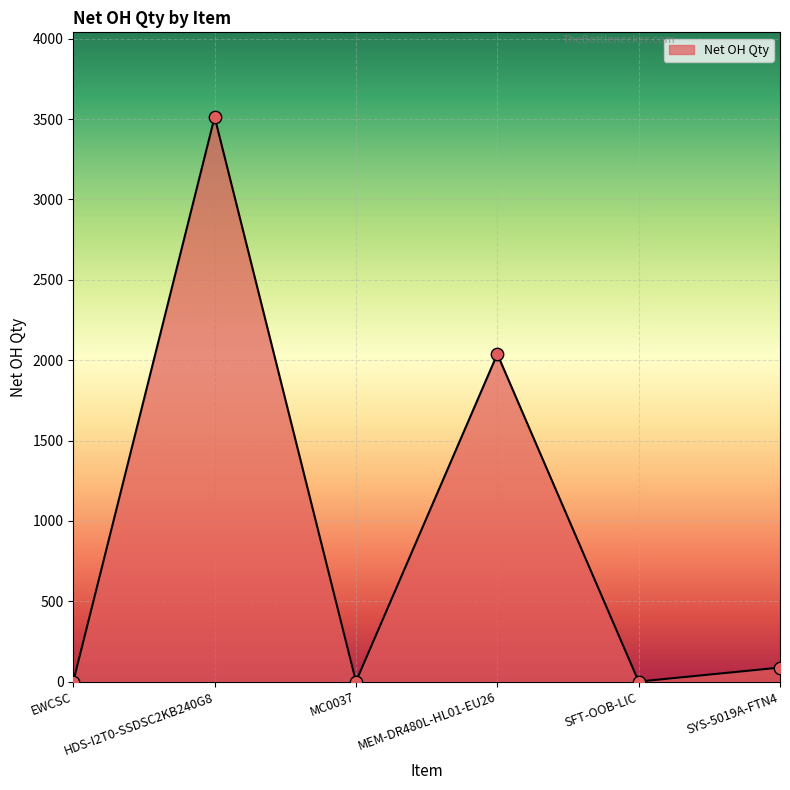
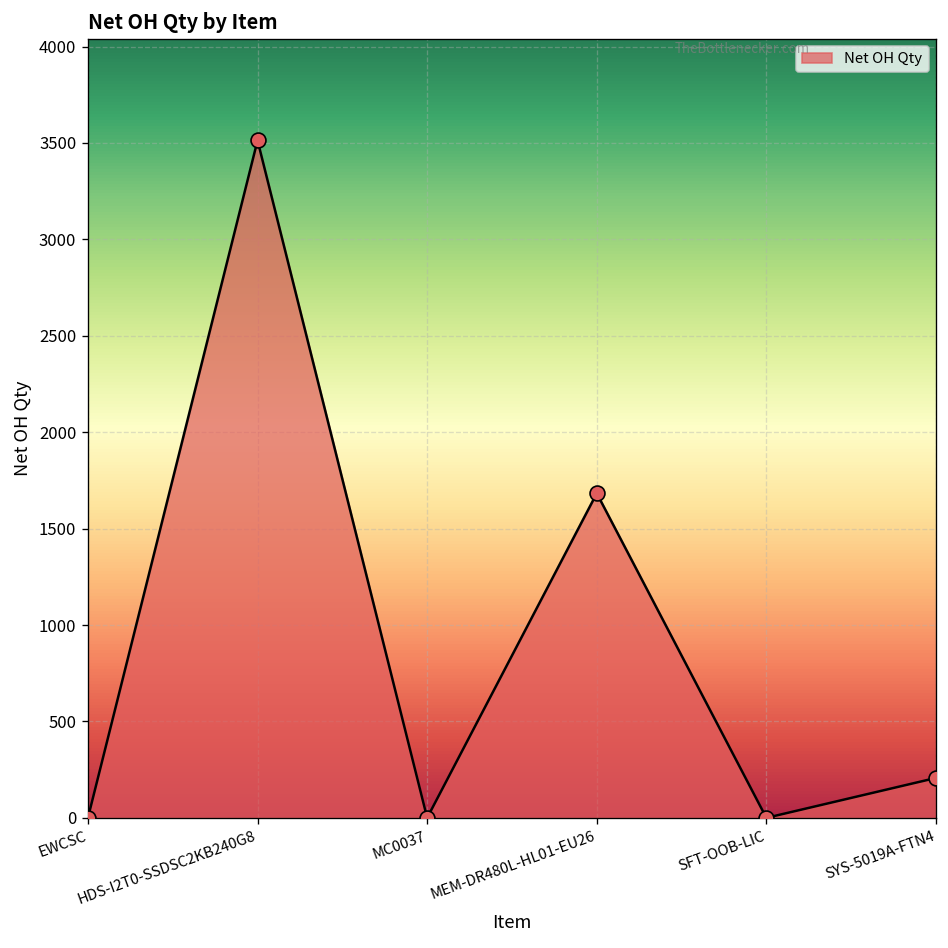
  {
    "EWCSC": 0,
    "HDS-I2T0-SSDSC2KB240G8": 3510,
    "MC0037": 0,
-   "MEM-DR480L-HL01-EU26": 2040,
+   "MEM-DR480L-HL01-EU26": 1680,
    "SFT-OOB-LIC": 0,
-   "SYS-5019A-FTN4": 90
+   "SYS-5019A-FTN4": 210
  }
